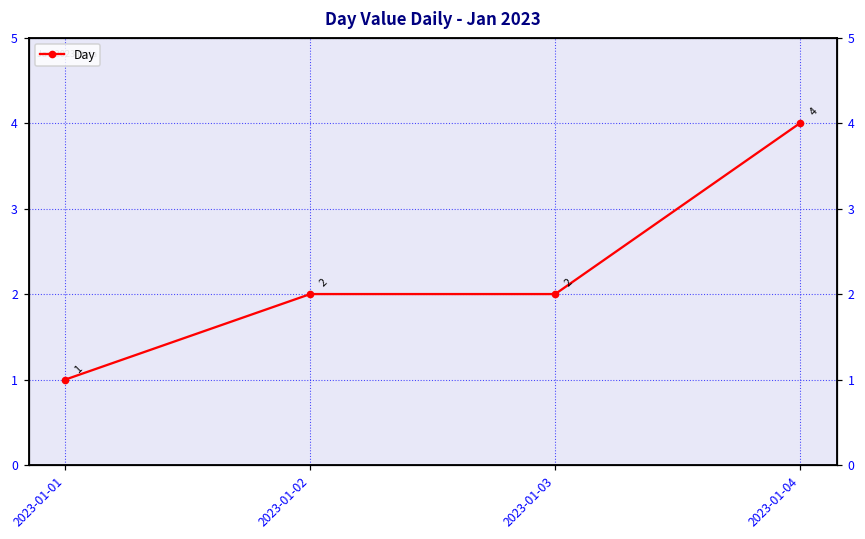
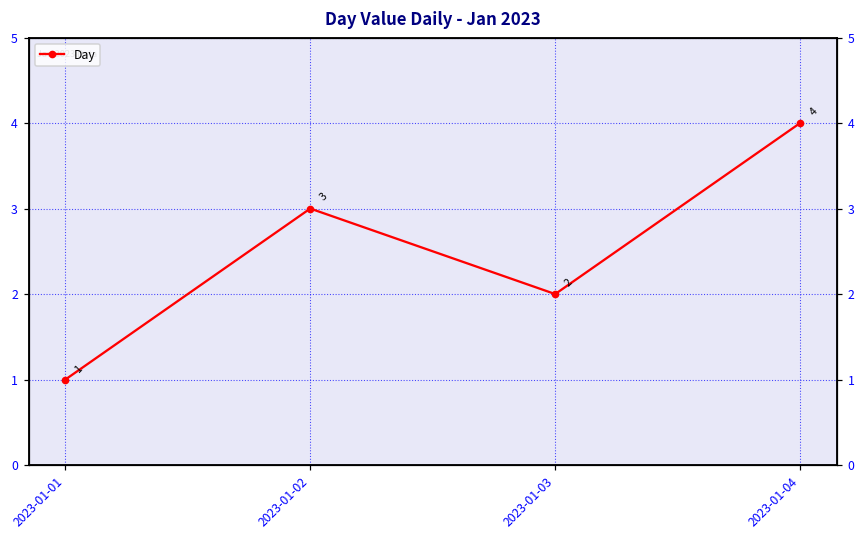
  {
    "2023-01-01": 1,
-   "2023-01-02": 2,
+   "2023-01-02": 3,
    "2023-01-03": 2,
    "2023-01-04": 4
  }
